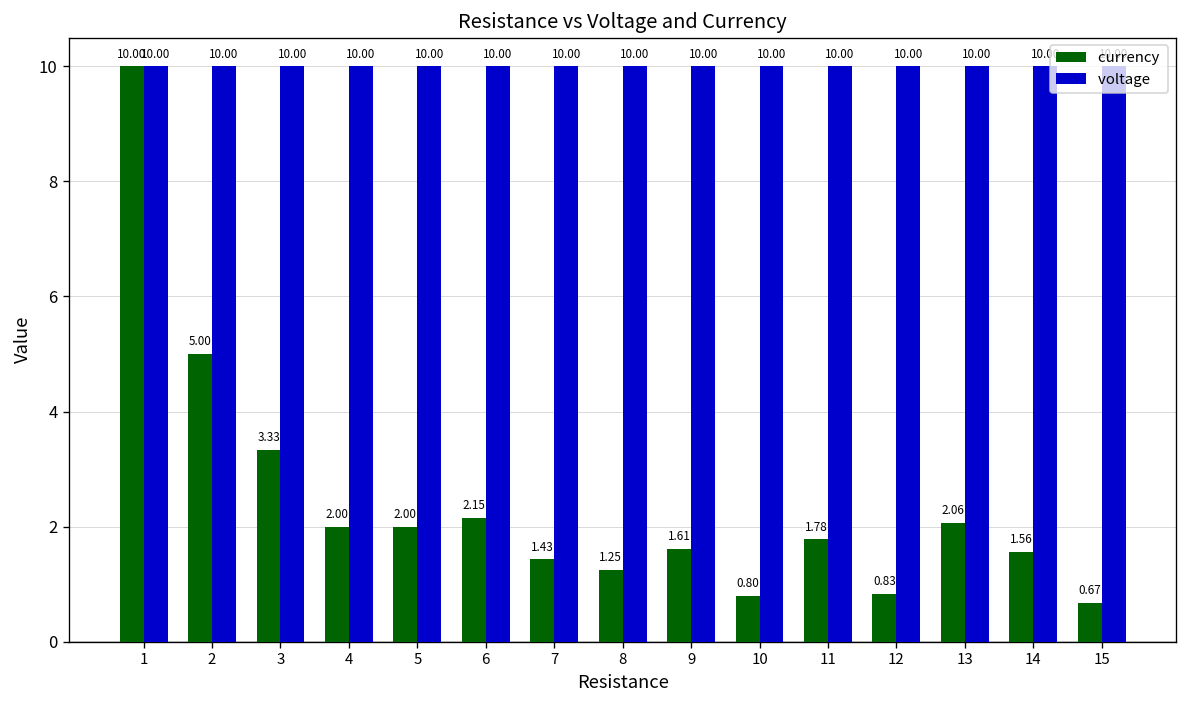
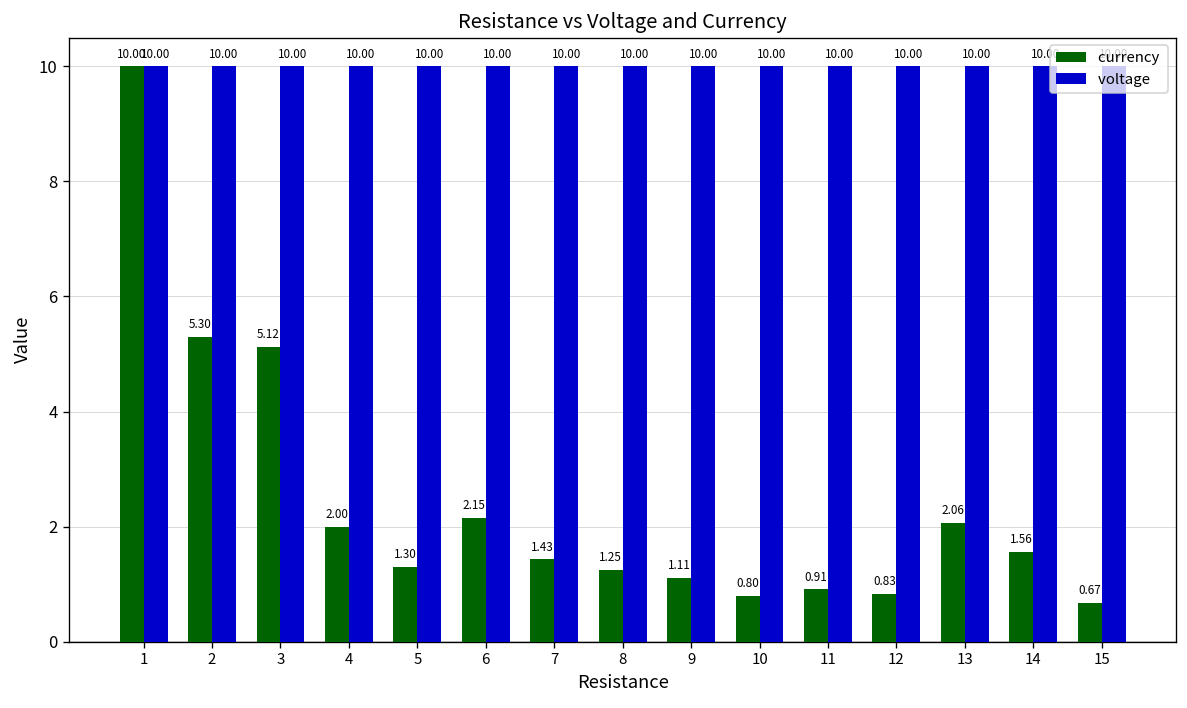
  {
    "currency": {
-     "2": 5.00,
-     "3": 3.33,
+     "2": 5.30,
+     "3": 5.12,
      "4": 2.00,
-     "5": 2.00,
+     "5": 1.30,
      "6": 2.15,
      "7": 1.43,
      "8": 1.25,
-     "9": 1.61,
+     "9": 1.11,
      "10": 0.80,
-     "11": 1.78,
+     "11": 0.91,
      "12": 0.83,
      "13": 2.06,
      "14": 1.56,
      "15": 0.67
    },
    "voltage": {
      "2": 10.00,
      "3": 10.00,
      "4": 10.00,
      "5": 10.00,
      "6": 10.00,
      "7": 10.00,
      "8": 10.00,
      "9": 10.00,
      "10": 10.00,
      "11": 10.00,
      "12": 10.00,
      "13": 10.00
    }
  }
